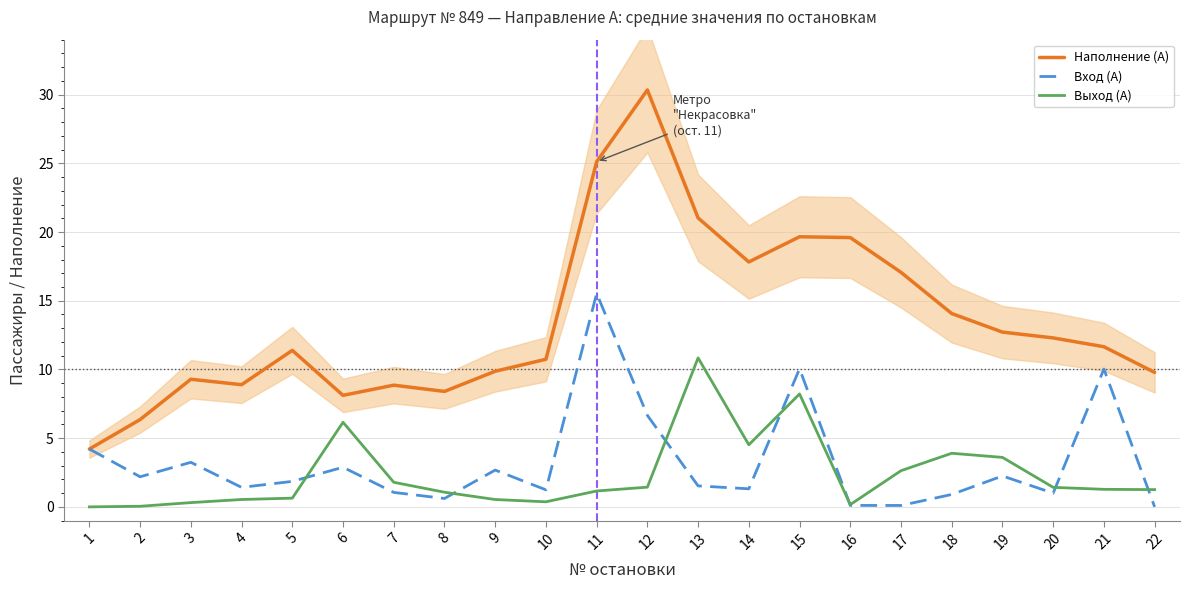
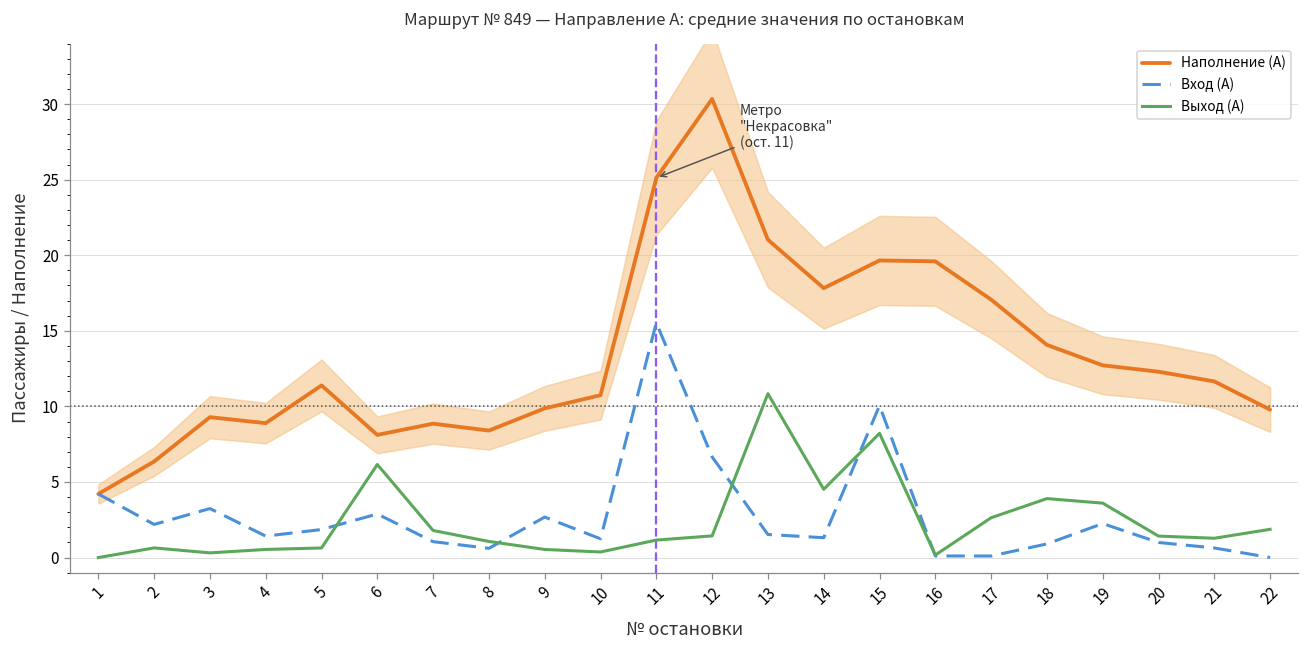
  {
    "Наполнение (А)": {
      "2": 6.4,
      "3": 9.3,
      "4": 8.9,
      "5": 11.4,
      "6": 8.1,
      "7": 8.9,
      "8": 8.4,
      "9": 9.9,
      "10": 10.7,
      "13": 21.0,
      "14": 17.8,
      "15": 19.7,
      "16": 19.6,
      "17": 17.1,
      "18": 14.1,
      "19": 12.7,
      "20": 12.3,
      "21": 11.7,
      "22": 9.8
    },
    "Вход (А)": {
      "2": 2.2,
      "3": 3.2,
      "4": 1.4,
      "5": 1.9,
      "6": 2.9,
      "7": 1.1,
      "8": 0.6,
      "9": 2.7,
      "10": 1.2,
      "11": 15.5,
      "12": 6.7,
      "13": 1.5,
      "14": 1.3,
      "15": 10.1,
      "17": 0.1,
      "18": 0.9,
      "19": 2.2,
      "20": 1.0,
-     "21": 10.0,
+     "21": 0.6,
      "22": 0.0
    },
    "Выход (А)": {
      "1": 0.0,
-     "2": 0.0,
+     "2": 0.6,
      "3": 0.3,
      "4": 0.5,
      "5": 0.6,
      "6": 6.2,
      "7": 1.8,
      "8": 1.1,
      "9": 0.5,
      "10": 0.4,
      "11": 1.2,
      "12": 1.4,
      "13": 10.8,
      "14": 4.5,
      "15": 8.2,
      "17": 2.6,
      "18": 3.9,
      "19": 3.6,
      "20": 1.4,
      "21": 1.3,
-     "22": 1.3
+     "22": 1.9
    }
  }
